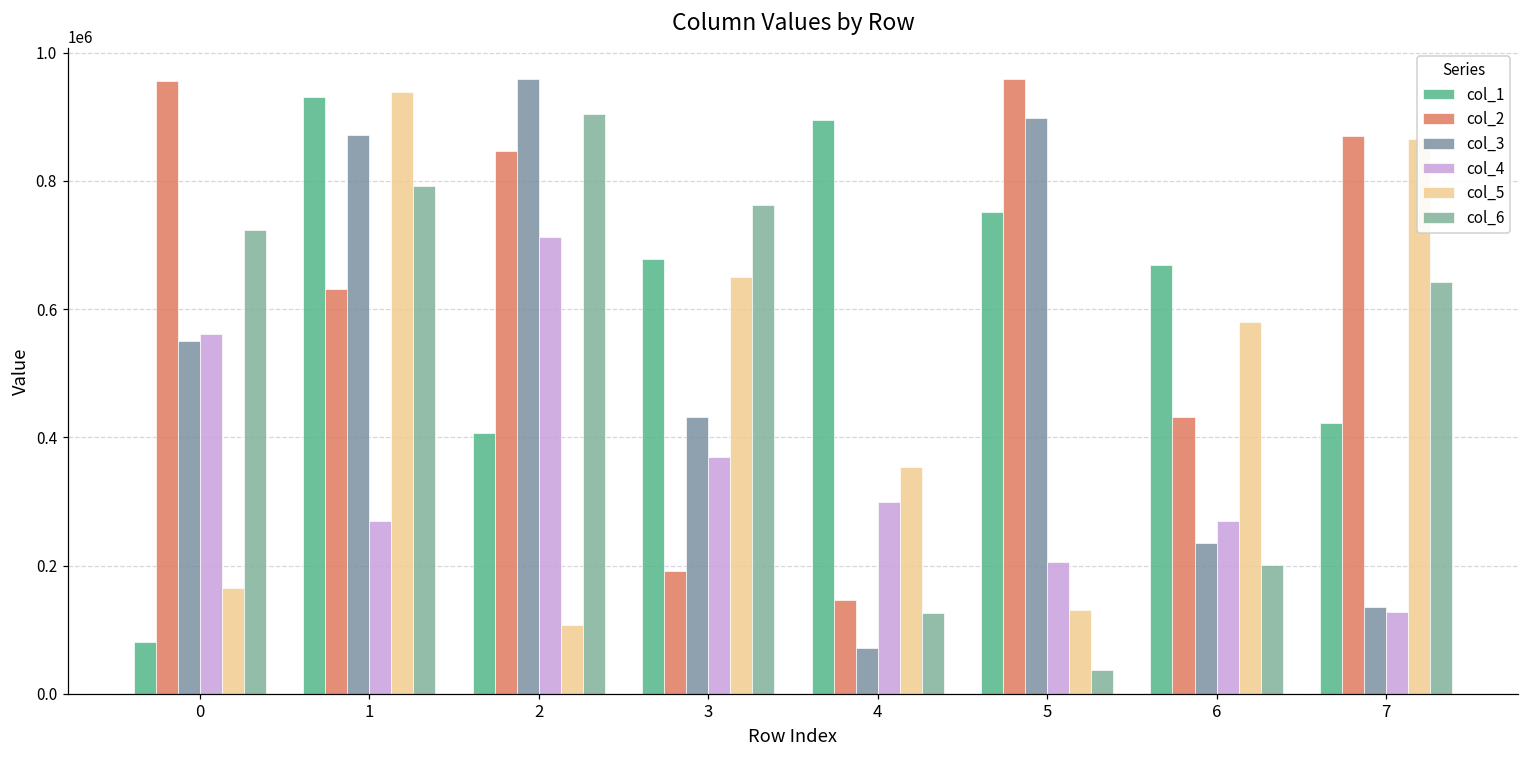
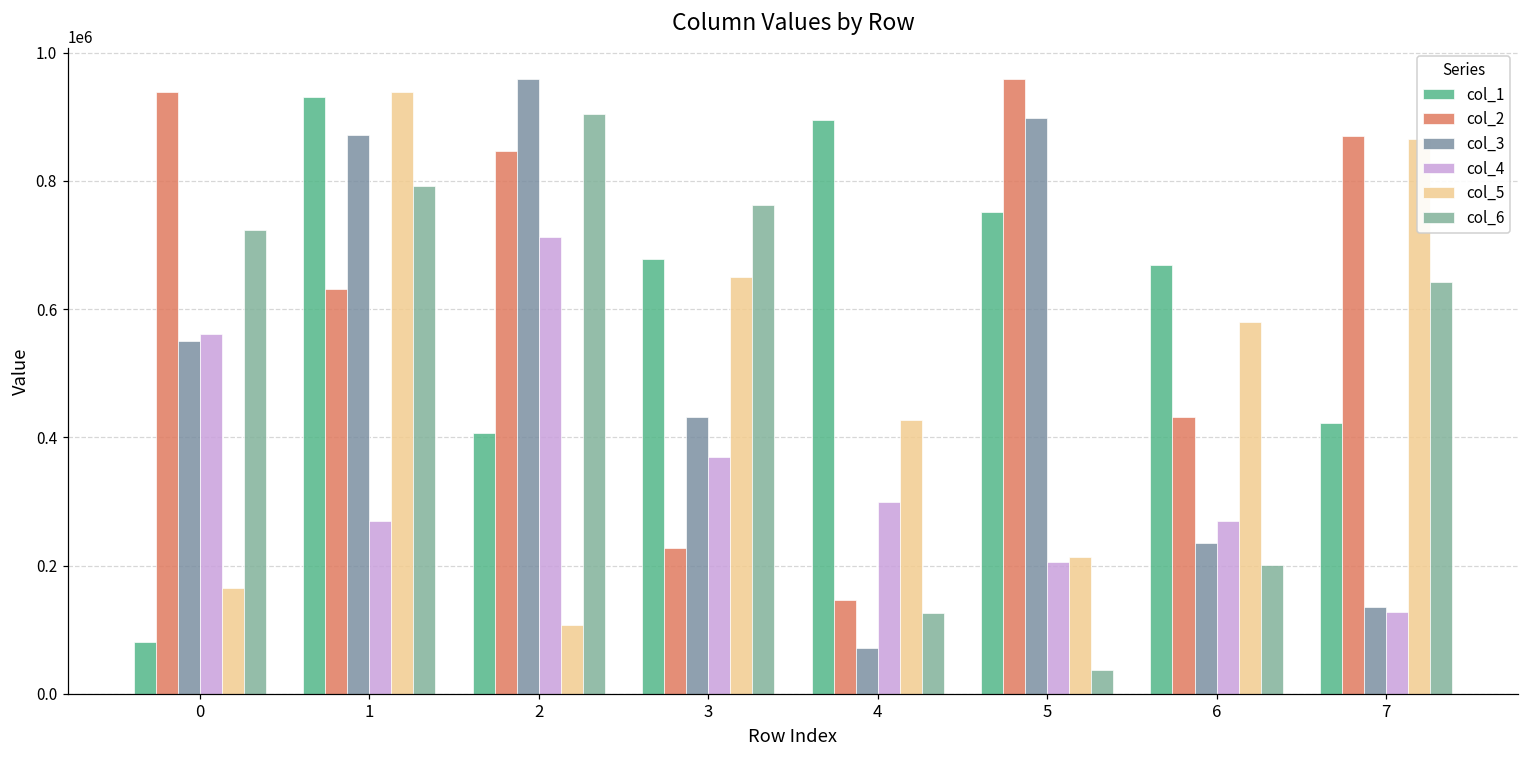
  {
    "col_2": {
-     "0": 960000,
+     "0": 940000,
      "1": 630000,
      "2": 850000,
-     "3": 190000,
+     "3": 230000,
      "4": 150000,
      "5": 960000,
      "6": 430000,
      "7": 870000
    },
    "col_4": {
      "0": 560000,
      "1": 270000,
      "2": 710000,
      "3": 370000,
      "4": 300000,
      "5": 210000,
      "6": 270000,
      "7": 130000
    },
    "col_5": {
      "0": 160000,
      "1": 940000,
      "2": 110000,
      "3": 650000,
-     "4": 350000,
-     "5": 130000,
+     "4": 430000,
+     "5": 210000,
      "6": 580000
    }
  }
